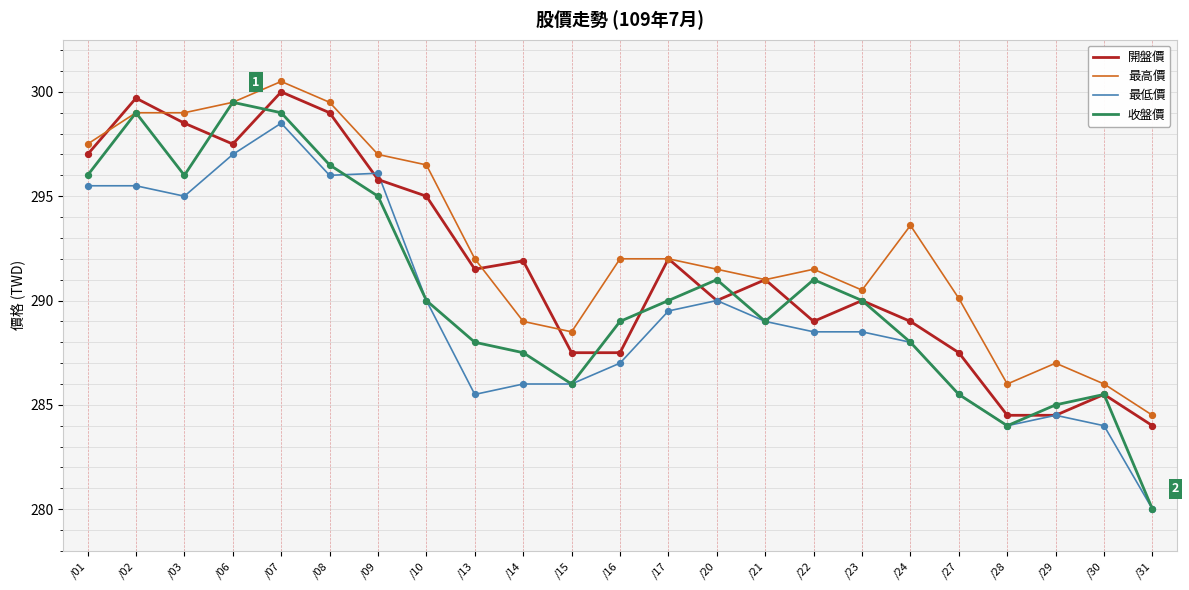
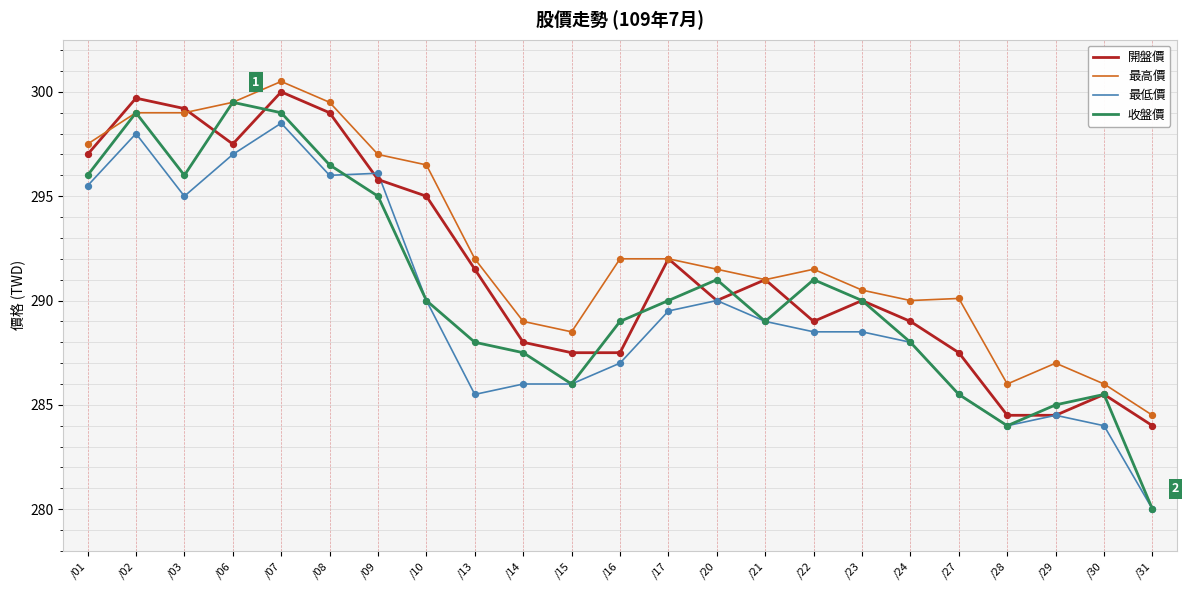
  {
    "開盤價": {
      "/01": 297.0,
      "/02": 299.7,
-     "/03": 298.5,
+     "/03": 299.2,
      "/06": 297.5,
      "/08": 299.0,
      "/09": 295.8,
      "/10": 295.0,
      "/13": 291.5,
-     "/14": 291.9,
+     "/14": 288.0,
      "/15": 287.5,
      "/16": 287.5,
      "/22": 289.0,
      "/24": 289.0,
      "/27": 287.5,
      "/28": 284.5,
      "/31": 284.0
    },
    "最高價": {
      "/01": 297.5,
      "/03": 299.0,
      "/08": 299.5,
      "/09": 297.0,
      "/10": 296.5,
      "/13": 292.0,
      "/14": 289.0,
      "/15": 288.5,
      "/16": 292.0,
      "/20": 291.5,
      "/22": 291.5,
      "/23": 290.5,
-     "/24": 293.6,
+     "/24": 290.0,
      "/27": 290.1,
      "/28": 286.0,
      "/29": 287.0,
      "/30": 286.0,
      "/31": 284.5
    },
    "最低價": {
      "/01": 295.5,
-     "/02": 295.5,
+     "/02": 298.0,
      "/03": 295.0,
      "/06": 297.0,
      "/07": 298.5,
      "/08": 296.0,
      "/09": 296.1,
      "/13": 285.5,
      "/14": 286.0,
      "/16": 287.0,
      "/17": 289.5,
      "/22": 288.5,
      "/23": 288.5,
      "/30": 284.0
    },
    "收盤價": {
      "/01": 296.0,
      "/03": 296.0,
      "/07": 299.0,
      "/08": 296.5,
      "/09": 295.0,
      "/13": 288.0,
      "/14": 287.5,
      "/16": 289.0,
      "/17": 290.0,
      "/20": 291.0,
      "/22": 291.0,
      "/29": 285.0
    }
  }
